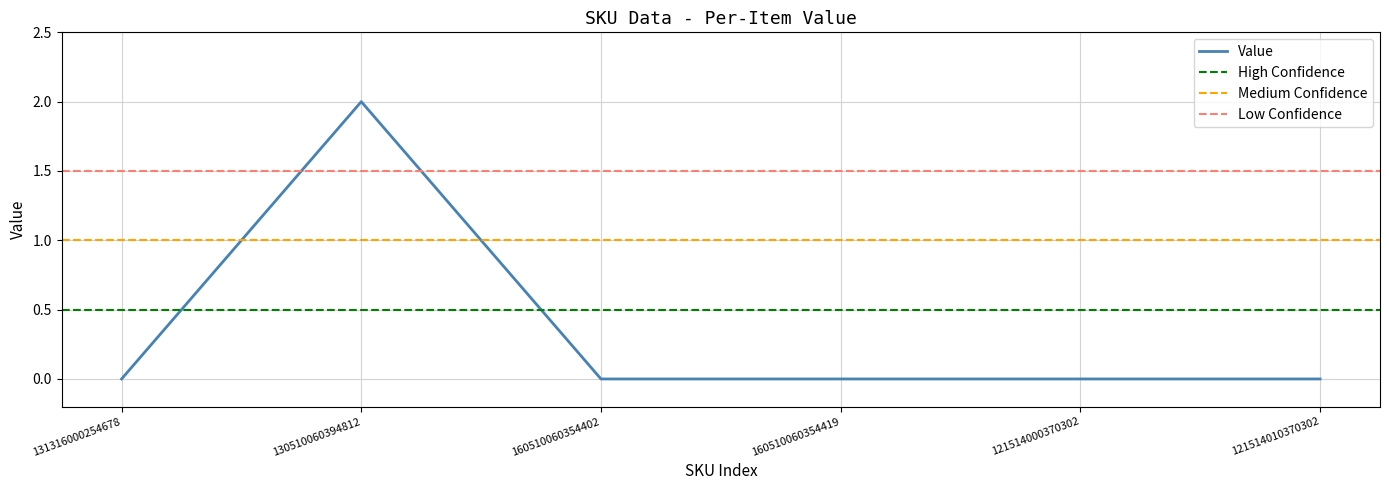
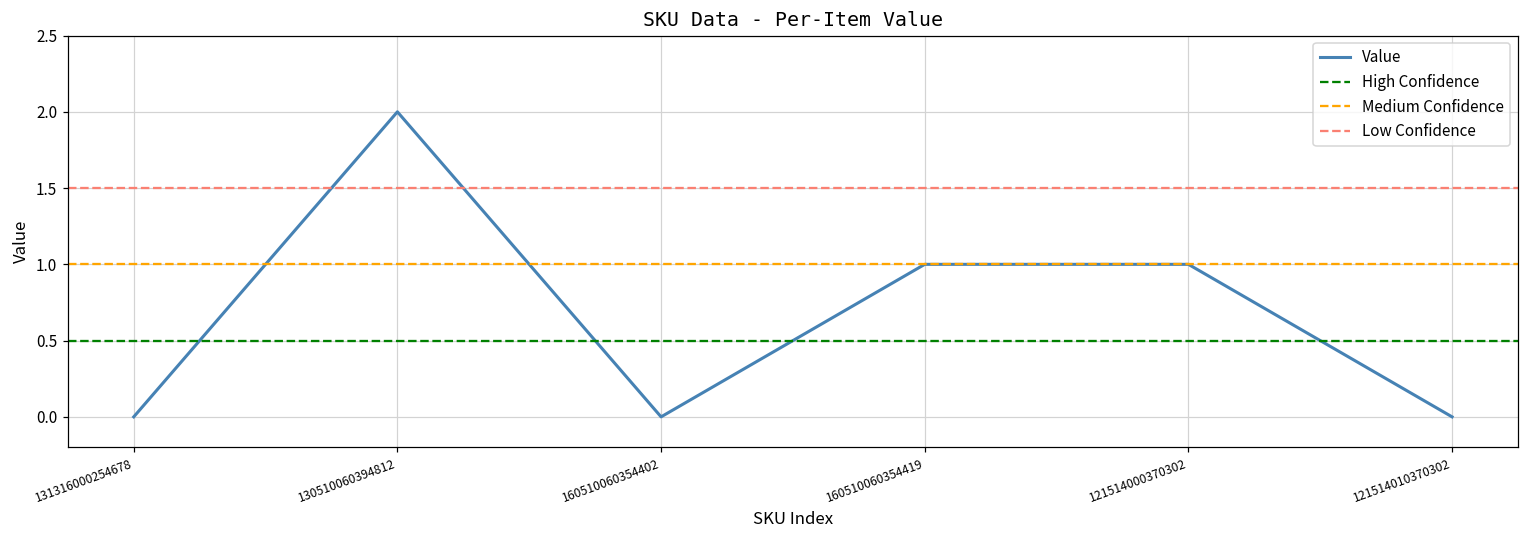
  {
    "131316000254678": 0,
    "130510060394812": 2,
    "160510060354402": 0,
-   "160510060354419": 0,
-   "121514000370302": 0,
+   "160510060354419": 1,
+   "121514000370302": 1,
    "121514010370302": 0
  }
